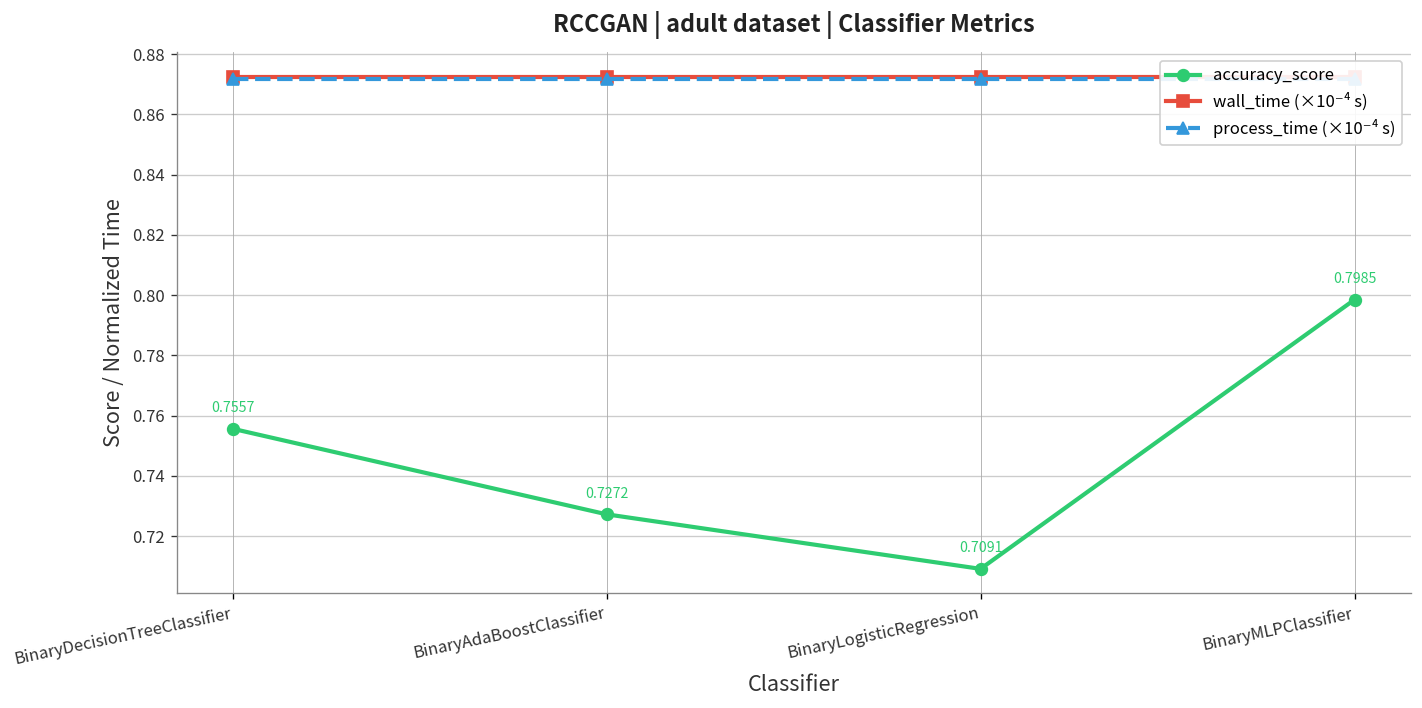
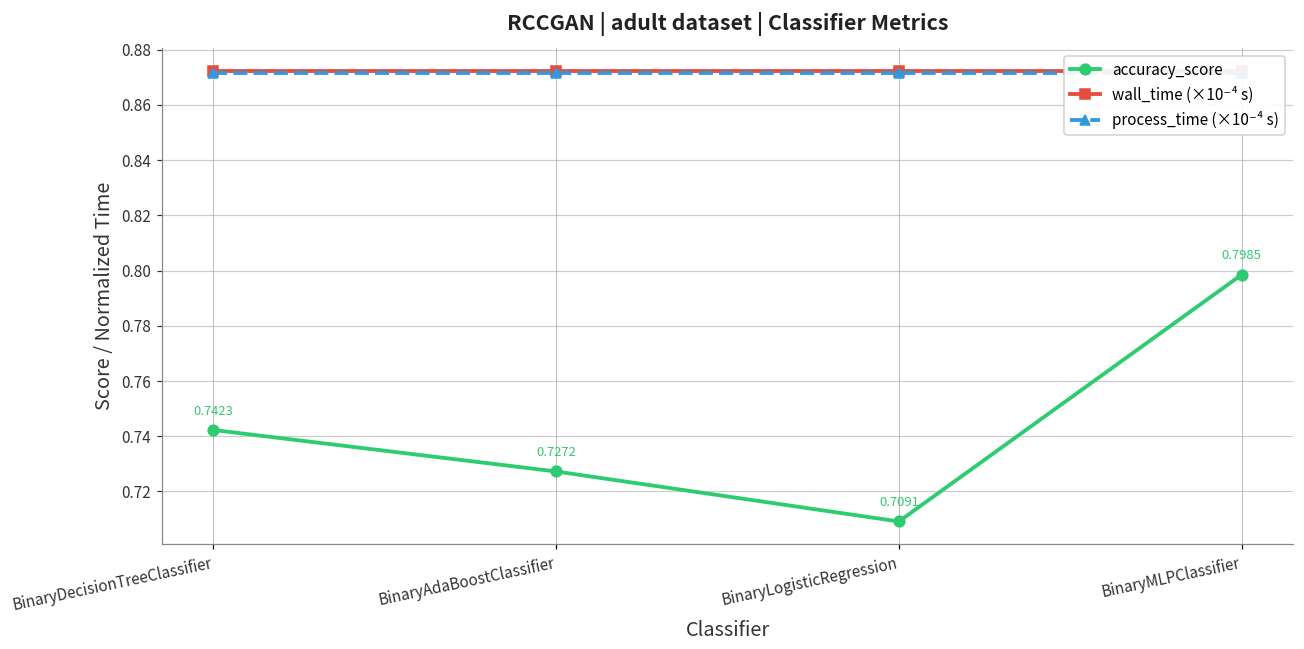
  {
    "accuracy_score": {
-     "BinaryDecisionTreeClassifier": 0.7557,
+     "BinaryDecisionTreeClassifier": 0.7423,
      "BinaryAdaBoostClassifier": 0.7272,
      "BinaryLogisticRegression": 0.7091,
      "BinaryMLPClassifier": 0.7985
    }
  }
